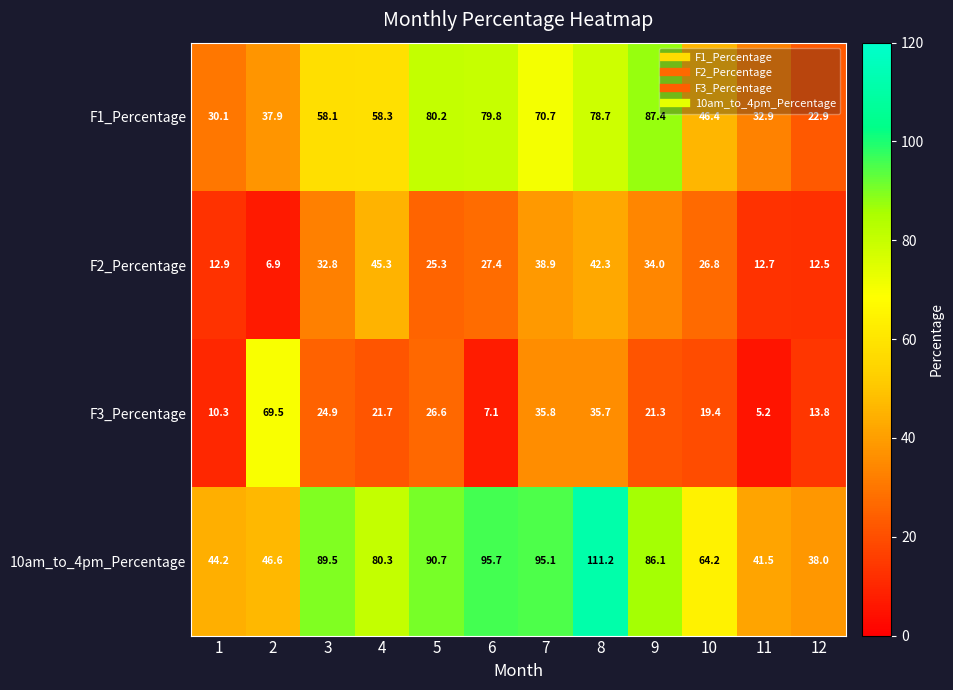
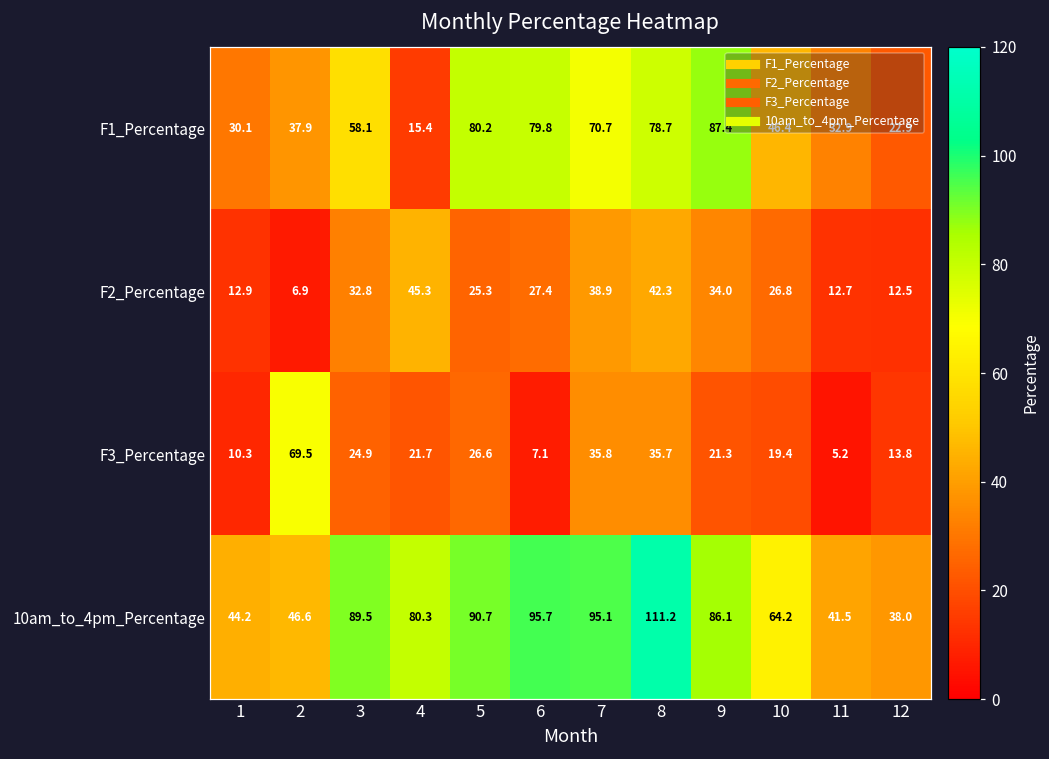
  {
    "F1_Percentage": {
      "1": 30.1,
      "2": 37.9,
      "3": 58.1,
-     "4": 58.3,
+     "4": 15.4,
      "5": 80.2,
      "6": 79.8,
      "7": 70.7,
      "8": 78.7
    },
    "F2_Percentage": {
      "1": 12.9,
      "2": 6.9,
      "3": 32.8,
      "4": 45.3,
      "5": 25.3,
      "6": 27.4,
      "7": 38.9,
      "8": 42.3,
      "9": 34.0,
      "10": 26.8,
      "11": 12.7,
      "12": 12.5
    },
    "F3_Percentage": {
      "1": 10.3,
      "2": 69.5,
      "3": 24.9,
      "4": 21.7,
      "5": 26.6,
      "6": 7.1,
      "7": 35.8,
      "8": 35.7,
      "9": 21.3,
      "10": 19.4,
      "11": 5.2,
      "12": 13.8
    },
    "10am_to_4pm_Percentage": {
      "1": 44.2,
      "2": 46.6,
      "3": 89.5,
      "4": 80.3,
      "5": 90.7,
      "6": 95.7,
      "7": 95.1,
      "8": 111.2,
      "9": 86.1,
      "10": 64.2,
      "11": 41.5,
      "12": 38.0
    }
  }
